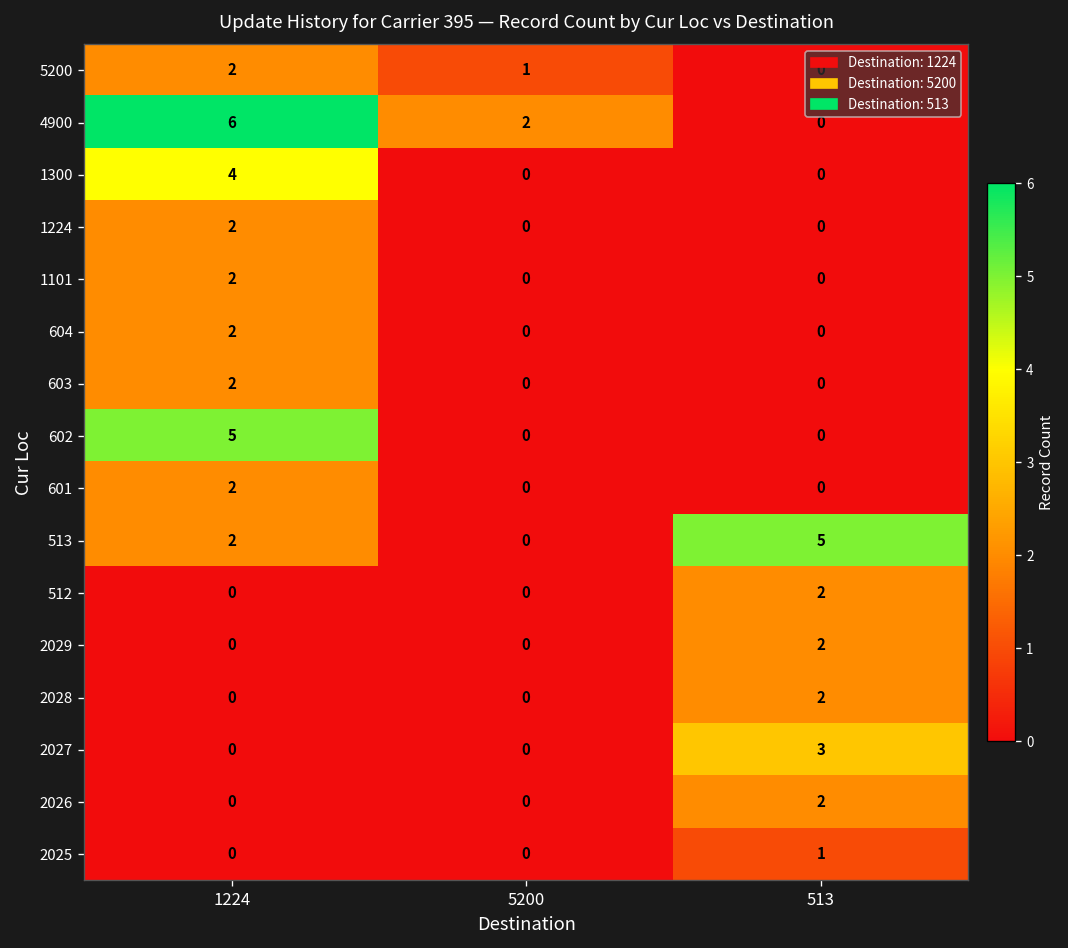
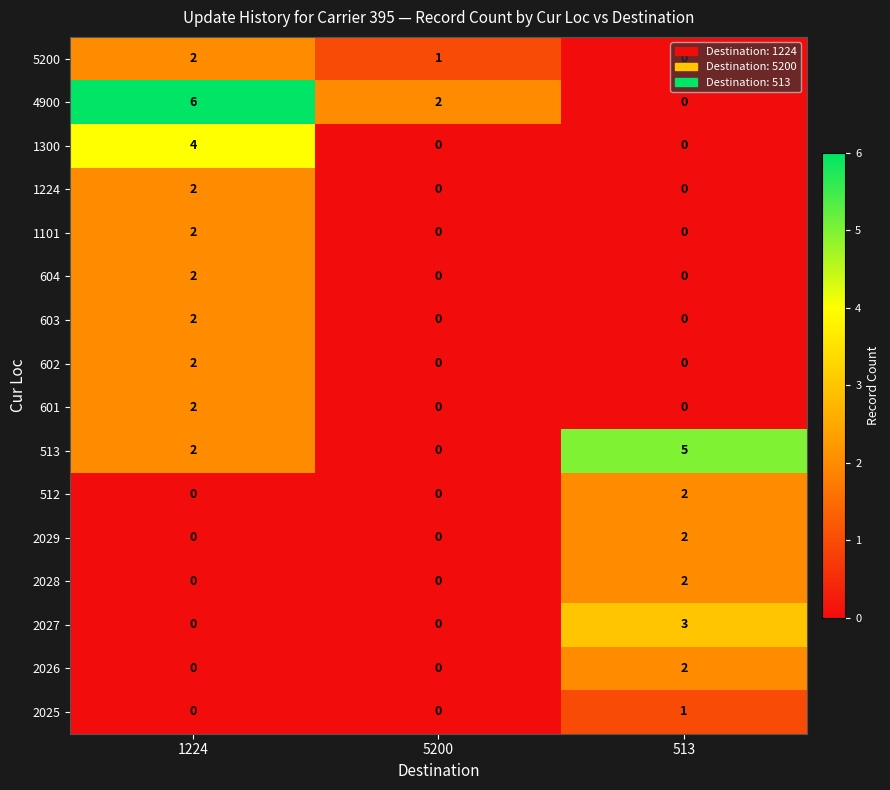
  {
    "5200": {
      "1224": 2,
      "5200": 1
    },
    "4900": {
      "1224": 6,
      "5200": 2,
      "513": 0
    },
    "1300": {
      "1224": 4,
      "5200": 0,
      "513": 0
    },
    "1224": {
      "1224": 2,
      "5200": 0,
      "513": 0
    },
    "1101": {
      "1224": 2,
      "5200": 0,
      "513": 0
    },
    "604": {
      "1224": 2,
      "5200": 0,
      "513": 0
    },
    "603": {
      "1224": 2,
      "5200": 0,
      "513": 0
    },
    "602": {
-     "1224": 5,
+     "1224": 2,
      "5200": 0,
      "513": 0
    },
    "601": {
      "1224": 2,
      "5200": 0,
      "513": 0
    },
    "513": {
      "1224": 2,
      "5200": 0,
      "513": 5
    },
    "512": {
      "1224": 0,
      "5200": 0,
      "513": 2
    },
    "2029": {
      "1224": 0,
      "5200": 0,
      "513": 2
    },
    "2028": {
      "1224": 0,
      "5200": 0,
      "513": 2
    },
    "2027": {
      "1224": 0,
      "5200": 0,
      "513": 3
    },
    "2026": {
      "1224": 0,
      "5200": 0,
      "513": 2
    },
    "2025": {
      "1224": 0,
      "5200": 0,
      "513": 1
    }
  }
